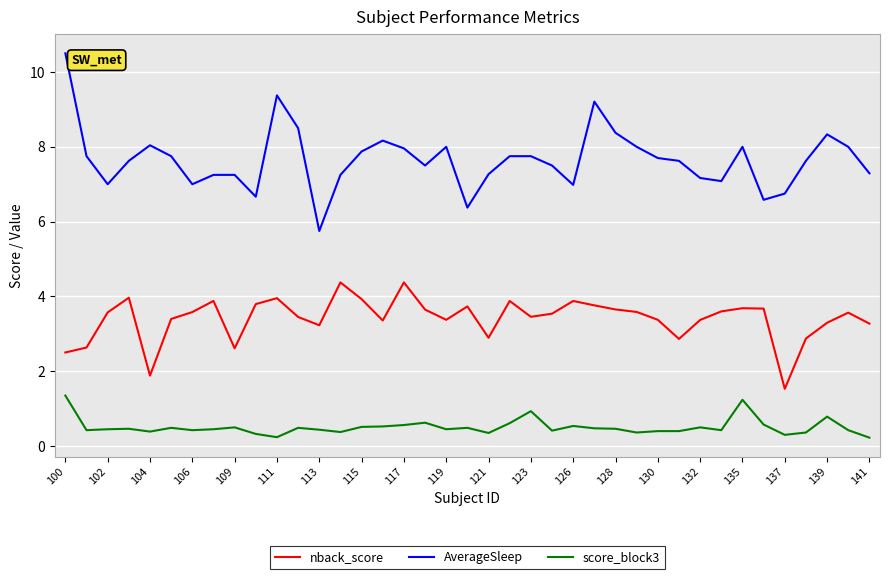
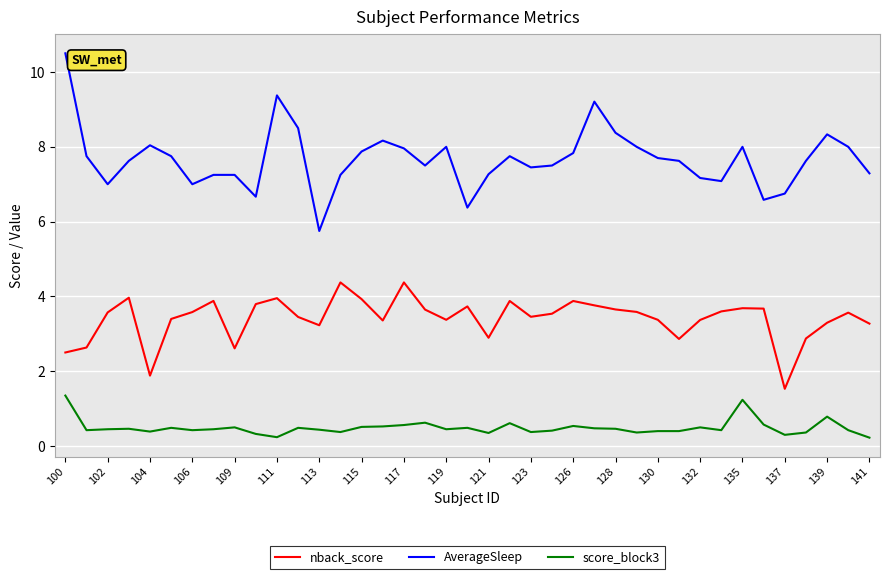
  {
    "nback_score": {
      "100": 2.5,
      "102": 3.6,
      "104": 1.9,
      "106": 3.6,
      "109": 2.6,
      "111": 4.0,
      "113": 3.2,
      "115": 3.9,
      "117": 4.4,
      "119": 3.4,
      "121": 2.9,
      "123": 3.5,
      "126": 3.9,
      "128": 3.7,
      "130": 3.4,
      "132": 3.4,
      "135": 3.7,
      "137": 1.5,
      "139": 3.3,
      "141": 3.3
    },
    "AverageSleep": {
      "100": 10.5,
      "102": 7.0,
      "104": 8.0,
      "106": 7.0,
      "109": 7.3,
      "111": 9.4,
      "113": 5.8,
      "115": 7.9,
      "117": 8.0,
      "119": 8.0,
      "121": 7.3,
-     "123": 7.8,
-     "126": 7.0,
+     "123": 7.5,
+     "126": 7.8,
      "128": 8.4,
      "130": 7.7,
      "132": 7.2,
      "135": 8.0,
      "137": 6.8,
      "139": 8.3,
      "141": 7.3
    },
    "score_block3": {
      "100": 1.4,
      "102": 0.5,
      "104": 0.4,
      "106": 0.4,
      "109": 0.5,
      "111": 0.2,
      "113": 0.4,
      "115": 0.5,
      "117": 0.6,
      "119": 0.5,
      "121": 0.4,
-     "123": 0.9,
+     "123": 0.4,
      "126": 0.5,
      "128": 0.5,
      "130": 0.4,
      "132": 0.5,
      "135": 1.2,
      "137": 0.3,
      "139": 0.8,
      "141": 0.2
    }
  }
